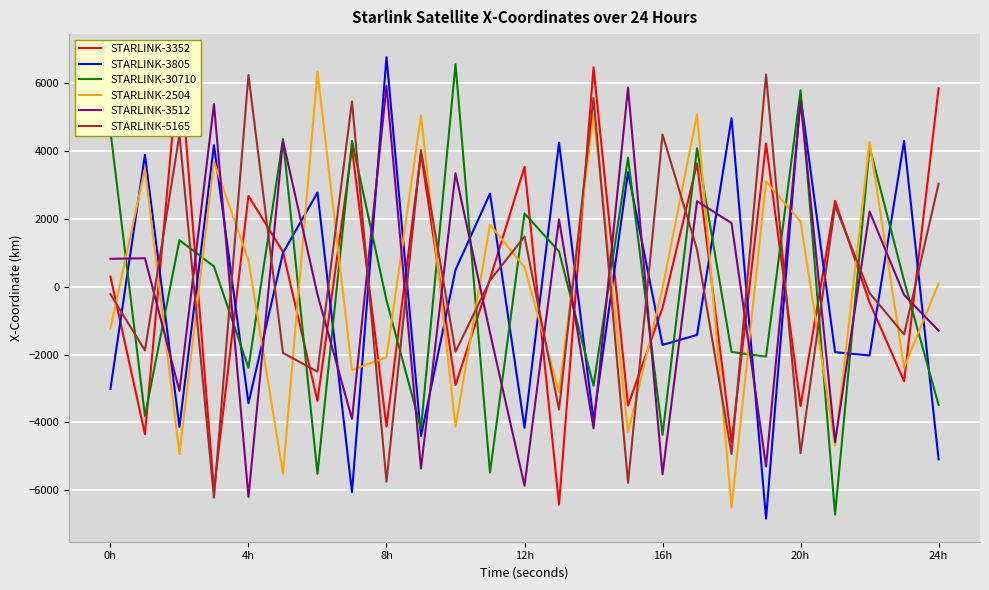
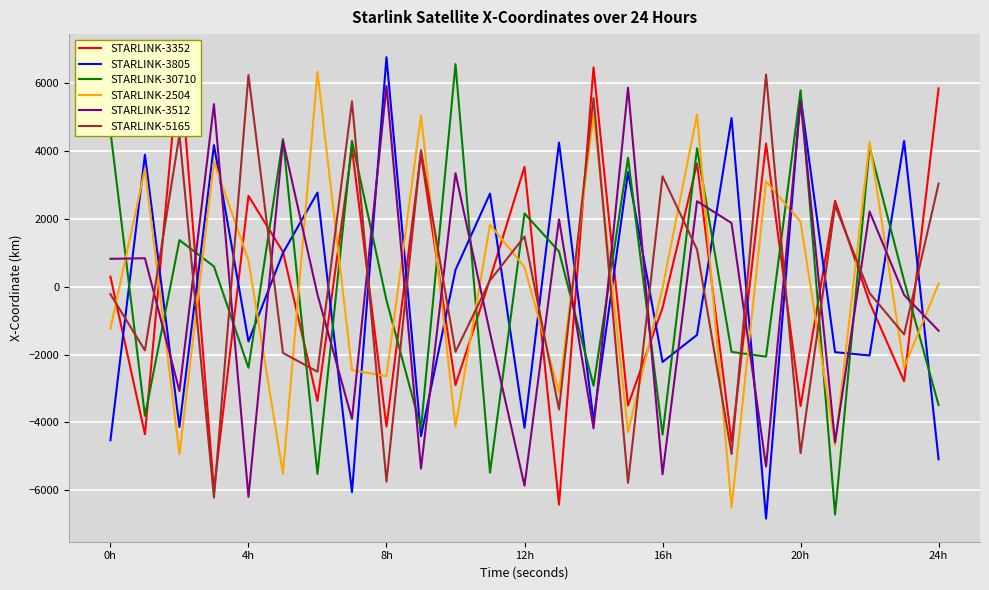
  {
    "STARLINK-3352": {
      "0h": 300,
      "4h": 2700,
      "8h": -4100,
      "12h": 3500,
      "16h": -600,
      "20h": -3500,
      "24h": 5900
    },
    "STARLINK-3805": {
-     "0h": -3000,
-     "4h": -3400,
+     "0h": -4500,
+     "4h": -1600,
      "8h": 6800,
      "12h": -4200,
-     "16h": -1700,
+     "16h": -2200,
      "20h": 5600,
      "24h": -5100
    },
    "STARLINK-30710": {
      "4h": -2400,
      "8h": -400,
      "12h": 2200,
      "16h": -4400,
      "20h": 5800,
      "24h": -3500
    },
    "STARLINK-2504": {
      "0h": -1200,
      "4h": 800,
-     "8h": -2100,
+     "8h": -2600,
      "12h": 600,
      "16h": 0,
      "20h": 1900,
      "24h": 100
    },
    "STARLINK-3512": {
      "0h": 800,
      "4h": -6200,
      "8h": 5900,
      "12h": -5900,
      "16h": -5500,
      "20h": 5500,
      "24h": -1300
    },
    "STARLINK-5165": {
      "0h": -200,
      "4h": 6200,
      "8h": -5700,
      "12h": 1500,
-     "16h": 4500,
+     "16h": 3300,
      "20h": -4900,
      "24h": 3000
    }
  }
